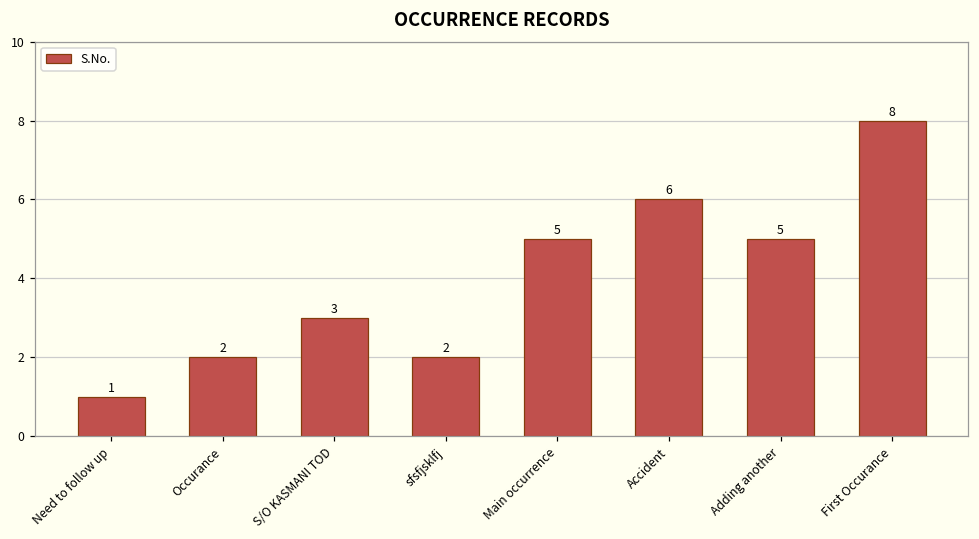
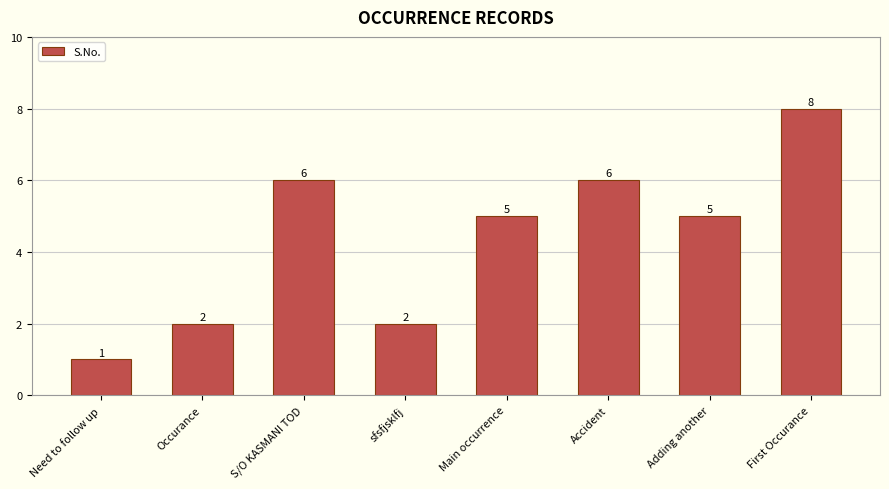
  {
    "Need to follow up": 1,
    "Occurance": 2,
-   "S/O KASMANI TOD": 3,
+   "S/O KASMANI TOD": 6,
    "sfsfjsklfj": 2,
    "Main occurrence": 5,
    "Accident": 6,
    "Adding another": 5,
    "First Occurance": 8
  }
